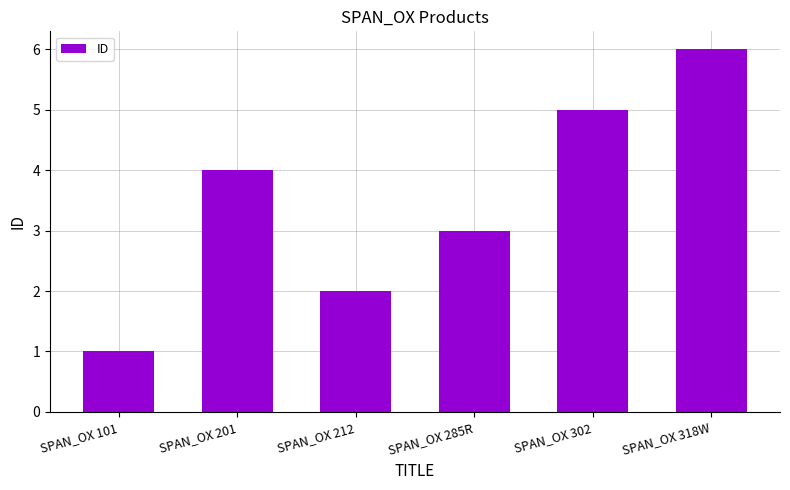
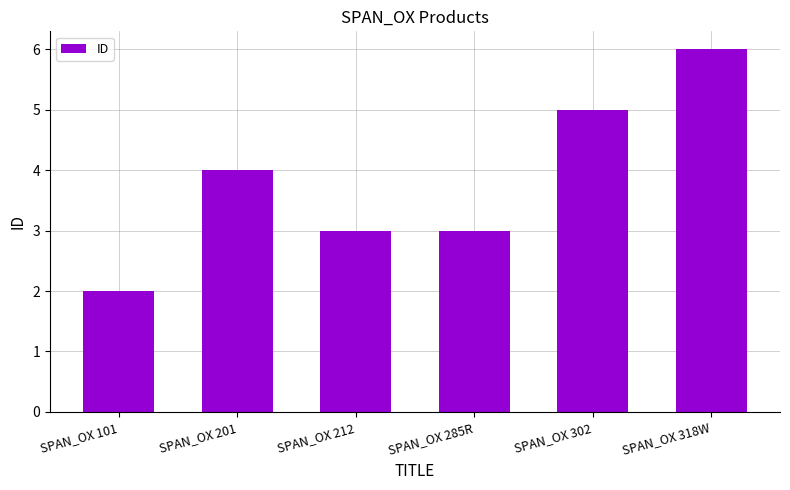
  {
-   "SPAN_OX 101": 1,
+   "SPAN_OX 101": 2,
    "SPAN_OX 201": 4,
-   "SPAN_OX 212": 2,
+   "SPAN_OX 212": 3,
    "SPAN_OX 285R": 3,
    "SPAN_OX 302": 5,
    "SPAN_OX 318W": 6
  }
